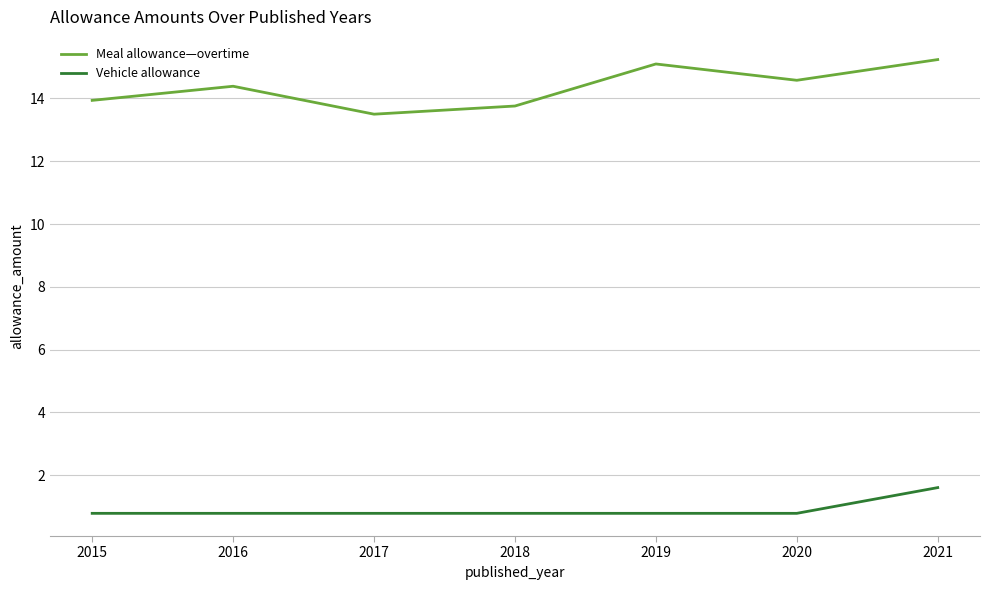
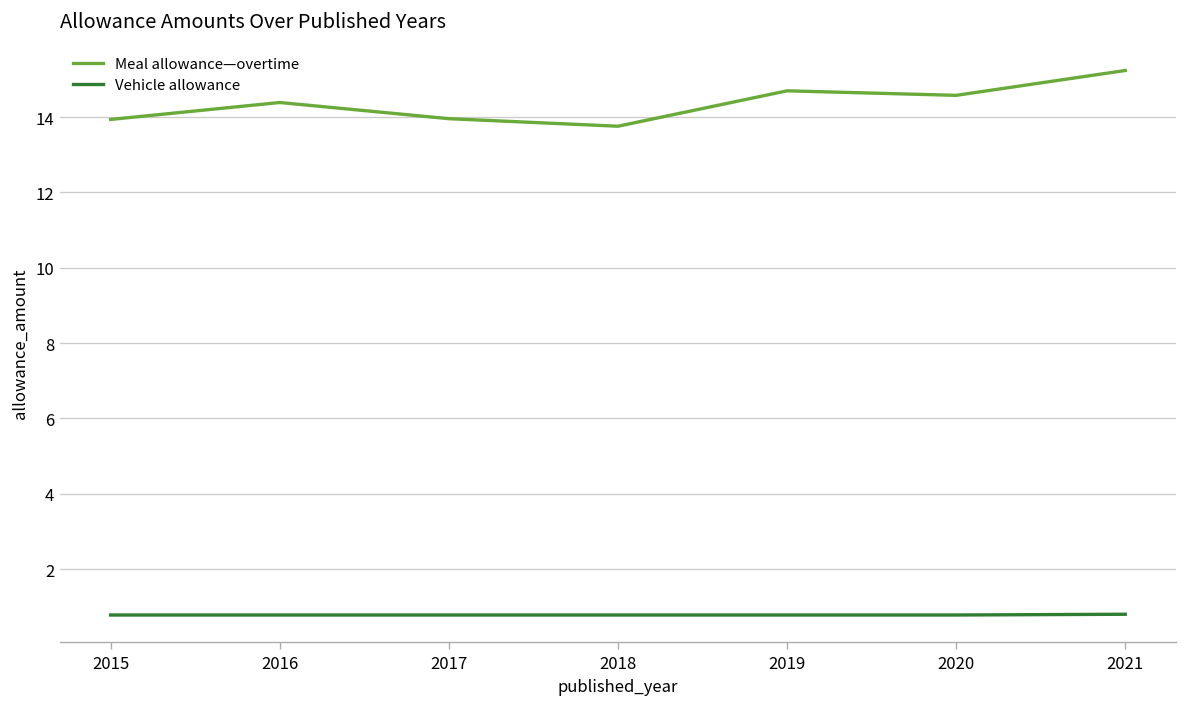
  {
    "Meal allowance—overtime": {
      "2015": 13.9,
      "2016": 14.4,
-     "2017": 13.5,
+     "2017": 14.0,
      "2018": 13.8,
-     "2019": 15.1,
+     "2019": 14.7,
      "2020": 14.6,
      "2021": 15.2
    },
    "Vehicle allowance": {
      "2015": 0.8,
      "2016": 0.8,
      "2017": 0.8,
      "2018": 0.8,
      "2019": 0.8,
      "2020": 0.8,
-     "2021": 1.6
+     "2021": 0.8
    }
  }
